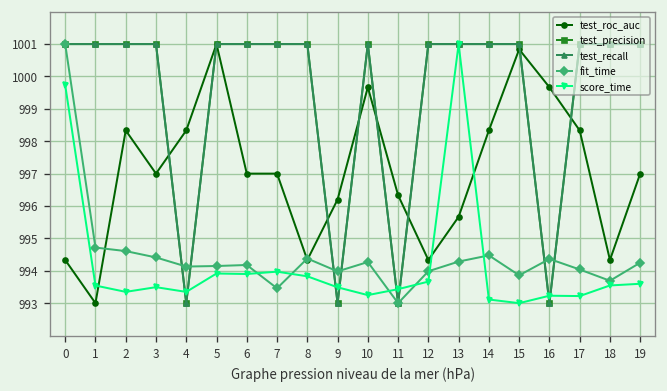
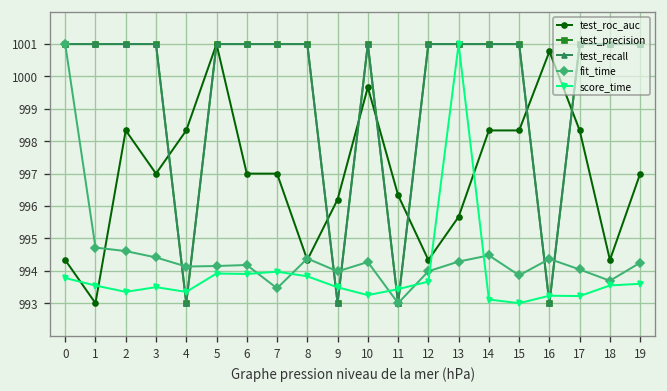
  {
    "test_roc_auc": {
      "0": 994.3,
      "1": 993.0,
      "2": 998.3,
      "3": 997.0,
      "4": 998.3,
      "6": 997.0,
      "7": 997.0,
      "9": 996.2,
      "10": 999.7,
      "11": 996.3,
      "12": 994.3,
      "13": 995.7,
      "14": 998.3,
-     "15": 1000.8,
-     "16": 999.7,
+     "15": 998.3,
+     "16": 1000.8,
      "17": 998.3,
      "18": 994.3,
      "19": 997.0
    },
    "score_time": {
-     "0": 999.7,
+     "0": 993.8,
      "1": 993.5,
      "2": 993.3,
      "3": 993.5,
      "4": 993.3,
      "5": 993.9,
      "6": 993.9,
      "7": 994.0,
      "8": 993.8,
      "9": 993.5,
      "10": 993.2,
      "11": 993.4,
      "12": 993.7,
      "14": 993.1,
      "15": 993.0,
      "16": 993.2,
      "17": 993.2,
      "18": 993.5,
      "19": 993.6
    }
  }
